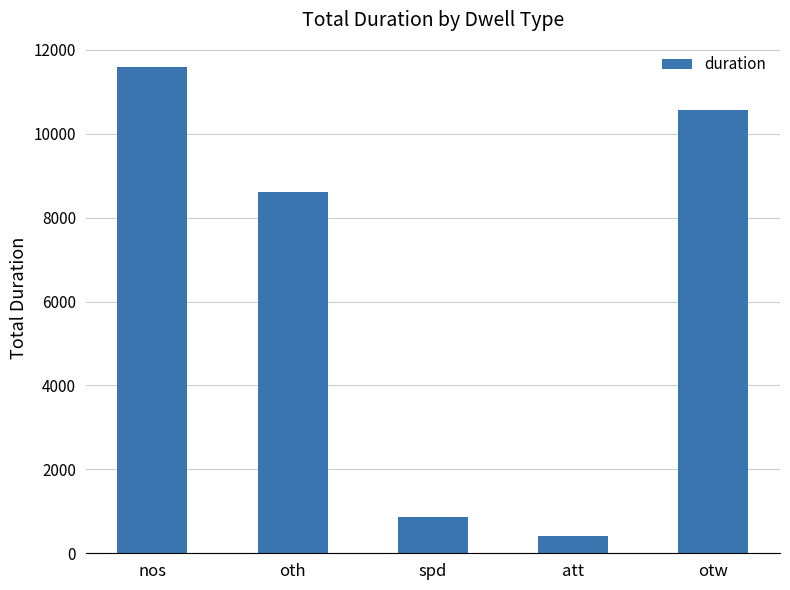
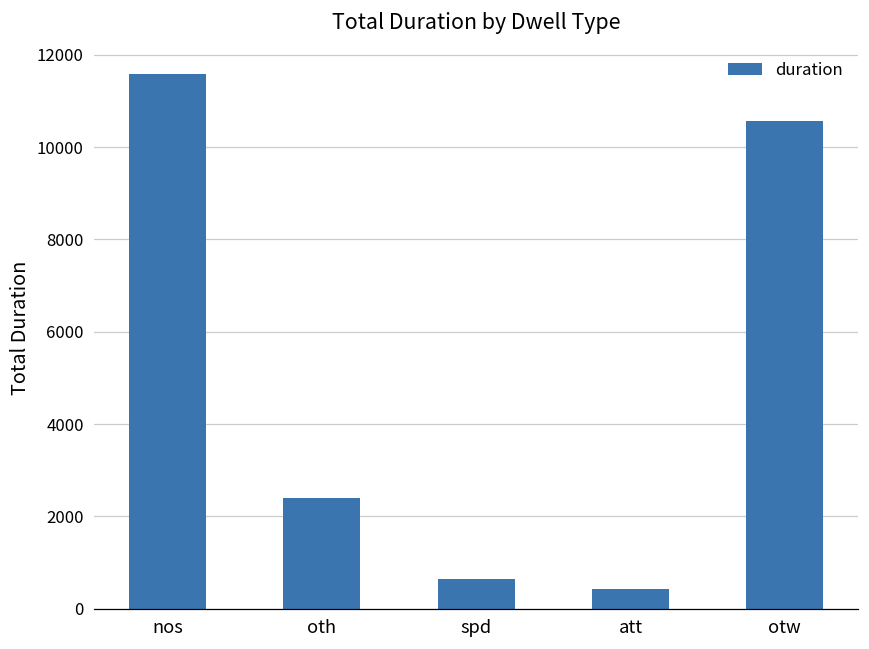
  {
    "nos": 11600,
-   "oth": 8600,
-   "spd": 900,
+   "oth": 2400,
+   "spd": 600,
    "att": 400,
    "otw": 10600
  }
